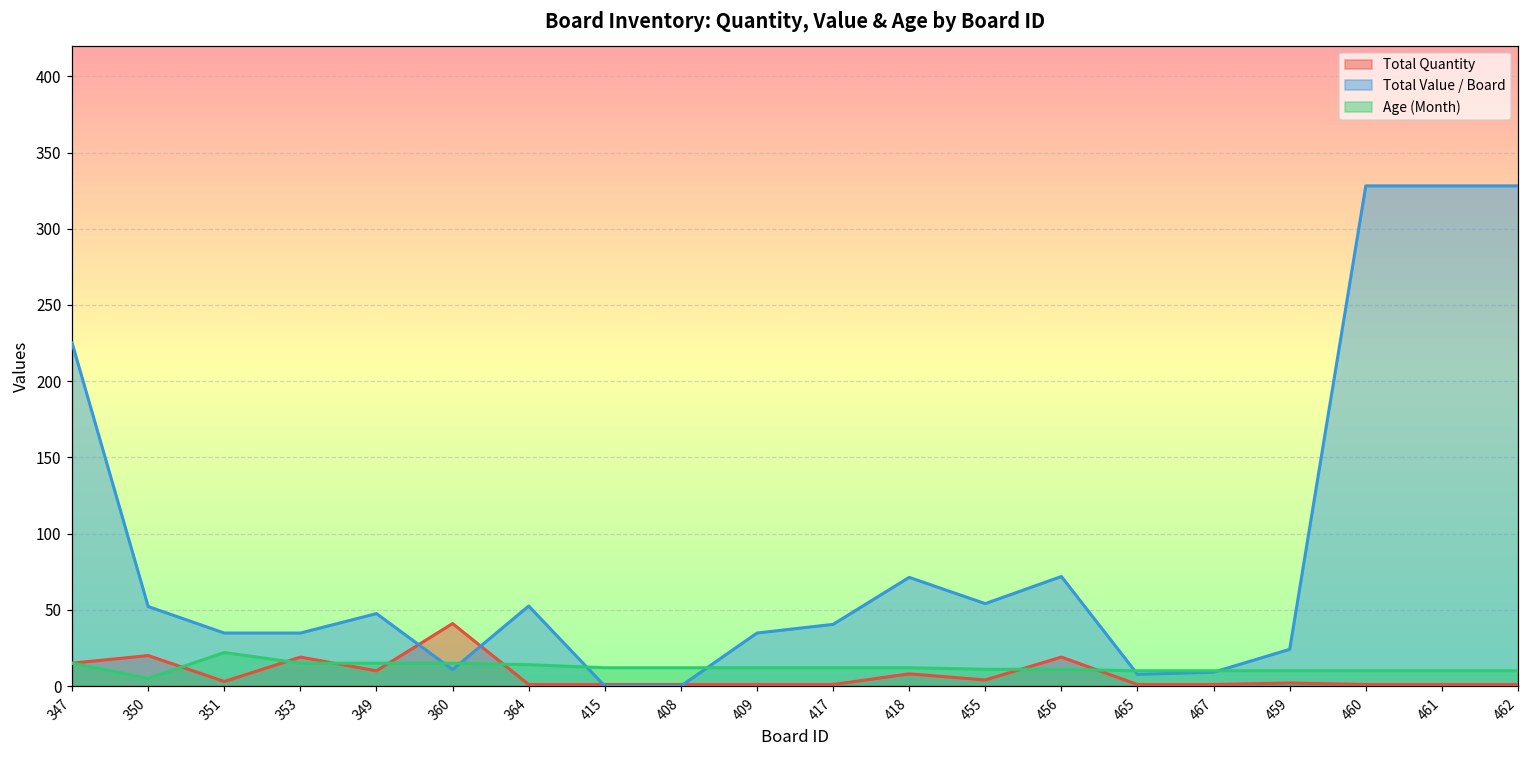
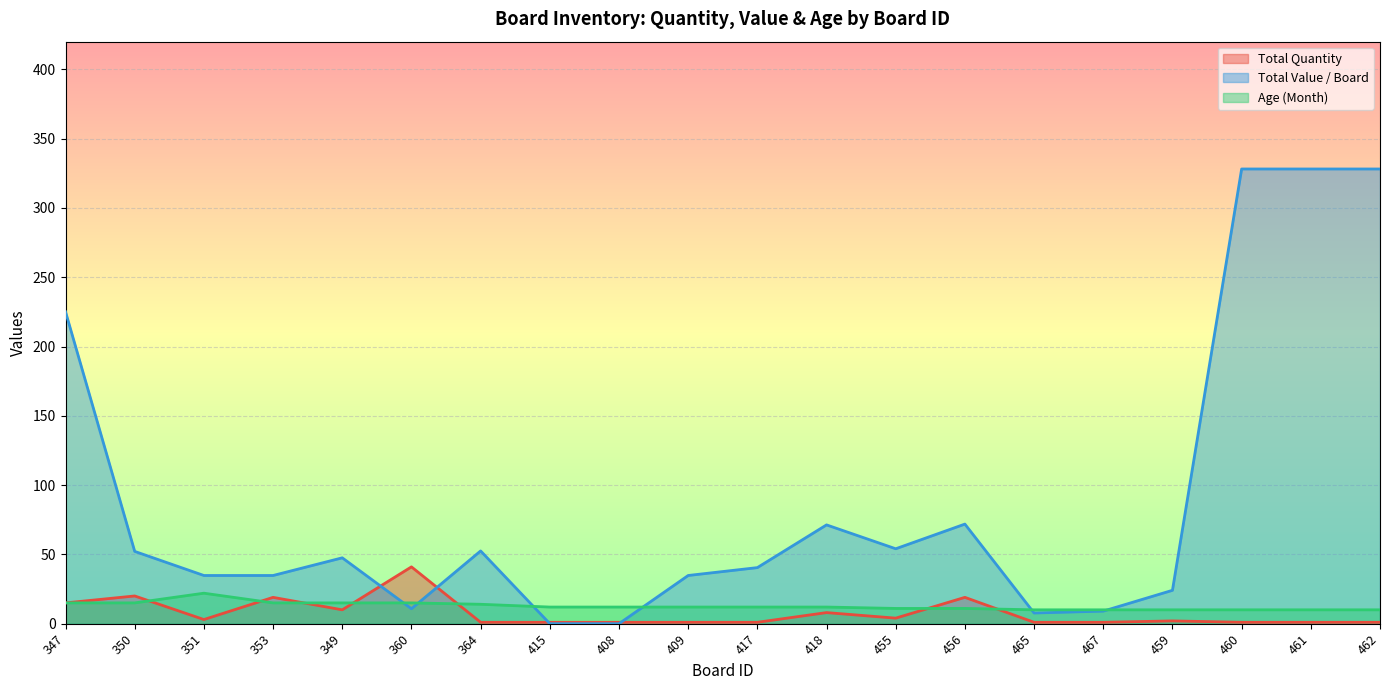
  {
    "Total Quantity": {
      "350": 20,
      "351": 3,
      "353": 19,
      "349": 10,
      "360": 41,
      "364": 1,
      "409": 1,
      "417": 1,
      "418": 8,
      "455": 4,
      "456": 19,
      "465": 1,
      "467": 1,
      "459": 2,
      "460": 1,
      "461": 1,
      "462": 1
    },
    "Total Value / Board": {
      "347": 225,
      "350": 52,
      "351": 35,
      "353": 35,
      "349": 48,
      "360": 11,
      "364": 53,
      "409": 35,
      "417": 40,
      "418": 71,
      "455": 54,
      "456": 72,
      "465": 8,
      "459": 24,
      "460": 328,
      "461": 328,
      "462": 328
    },
    "Age (Month)": {
-     "350": 5,
+     "350": 15,
      "351": 22,
      "353": 15,
      "349": 15,
      "360": 15,
      "364": 14,
      "415": 12,
      "408": 12,
      "409": 12,
      "417": 12,
      "418": 12,
      "455": 11,
      "456": 11,
      "465": 10,
      "459": 10,
      "460": 10,
      "461": 10,
      "462": 10
    }
  }
